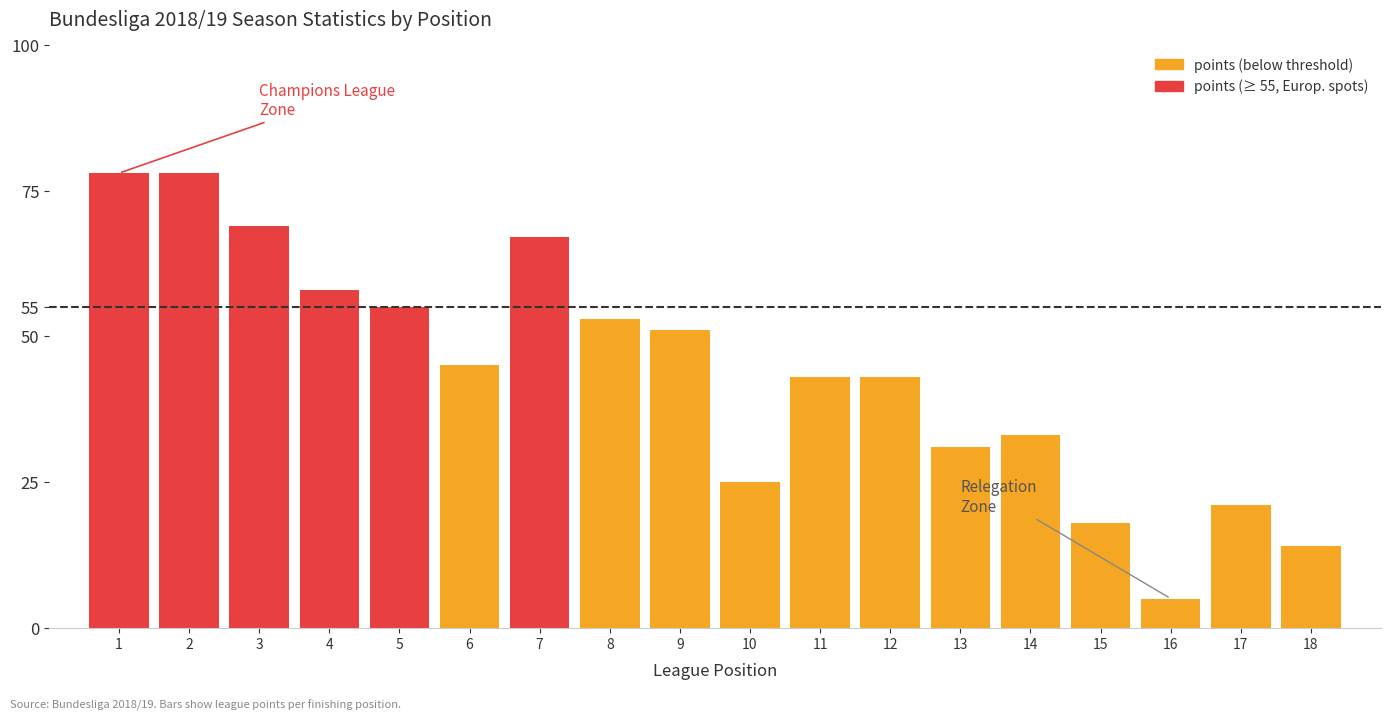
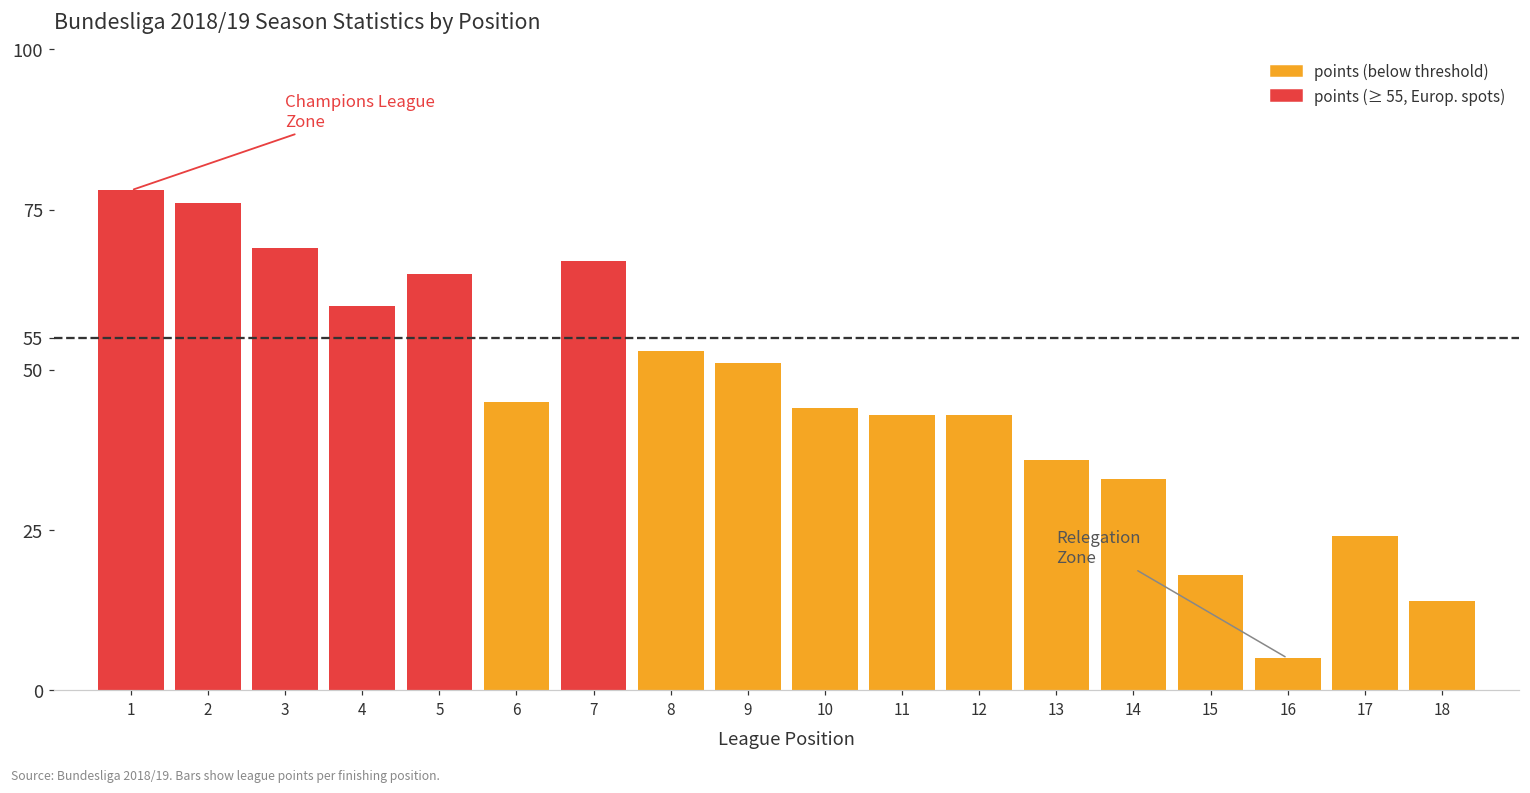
  {
    "1": 78,
-   "2": 78,
+   "2": 76,
    "3": 69,
-   "4": 58,
-   "5": 55,
+   "4": 60,
+   "5": 65,
    "6": 45,
    "7": 67,
    "8": 53,
    "9": 51,
-   "10": 25,
+   "10": 44,
    "11": 43,
    "12": 43,
-   "13": 31,
+   "13": 36,
    "14": 33,
    "15": 18,
    "16": 5,
-   "17": 21,
+   "17": 24,
    "18": 14
  }
